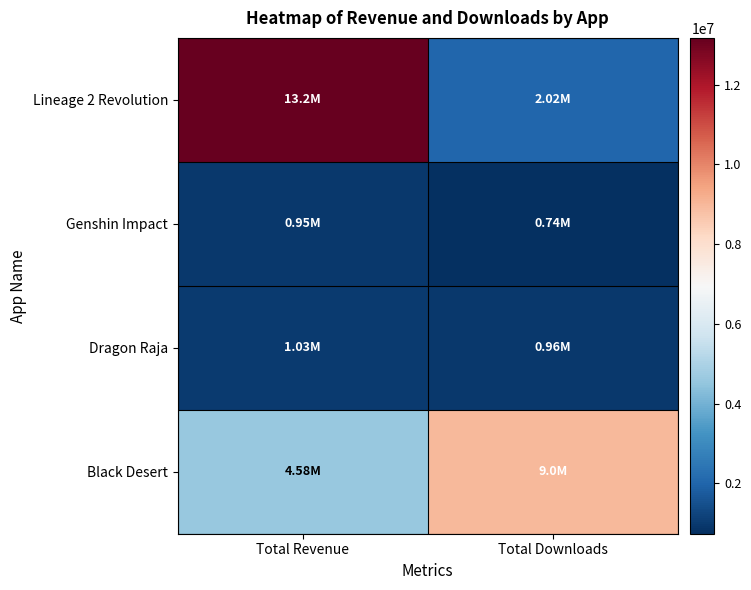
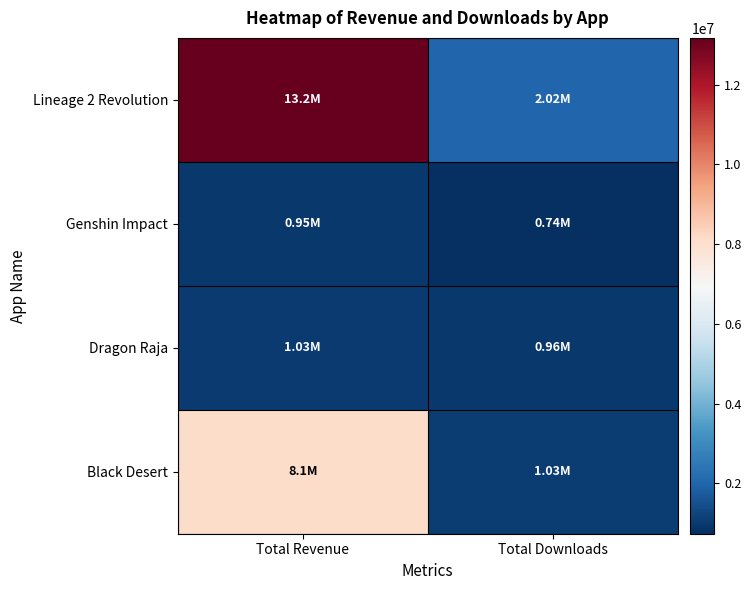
  {
    "Lineage 2 Revolution": {
      "Total Revenue": "13.2M",
      "Total Downloads": "2.02M"
    },
    "Genshin Impact": {
      "Total Revenue": "0.95M",
      "Total Downloads": "0.74M"
    },
    "Dragon Raja": {
      "Total Revenue": "1.03M",
      "Total Downloads": "0.96M"
    },
    "Black Desert": {
-     "Total Revenue": "4.58M",
-     "Total Downloads": "9.0M"
+     "Total Revenue": "8.1M",
+     "Total Downloads": "1.03M"
    }
  }
